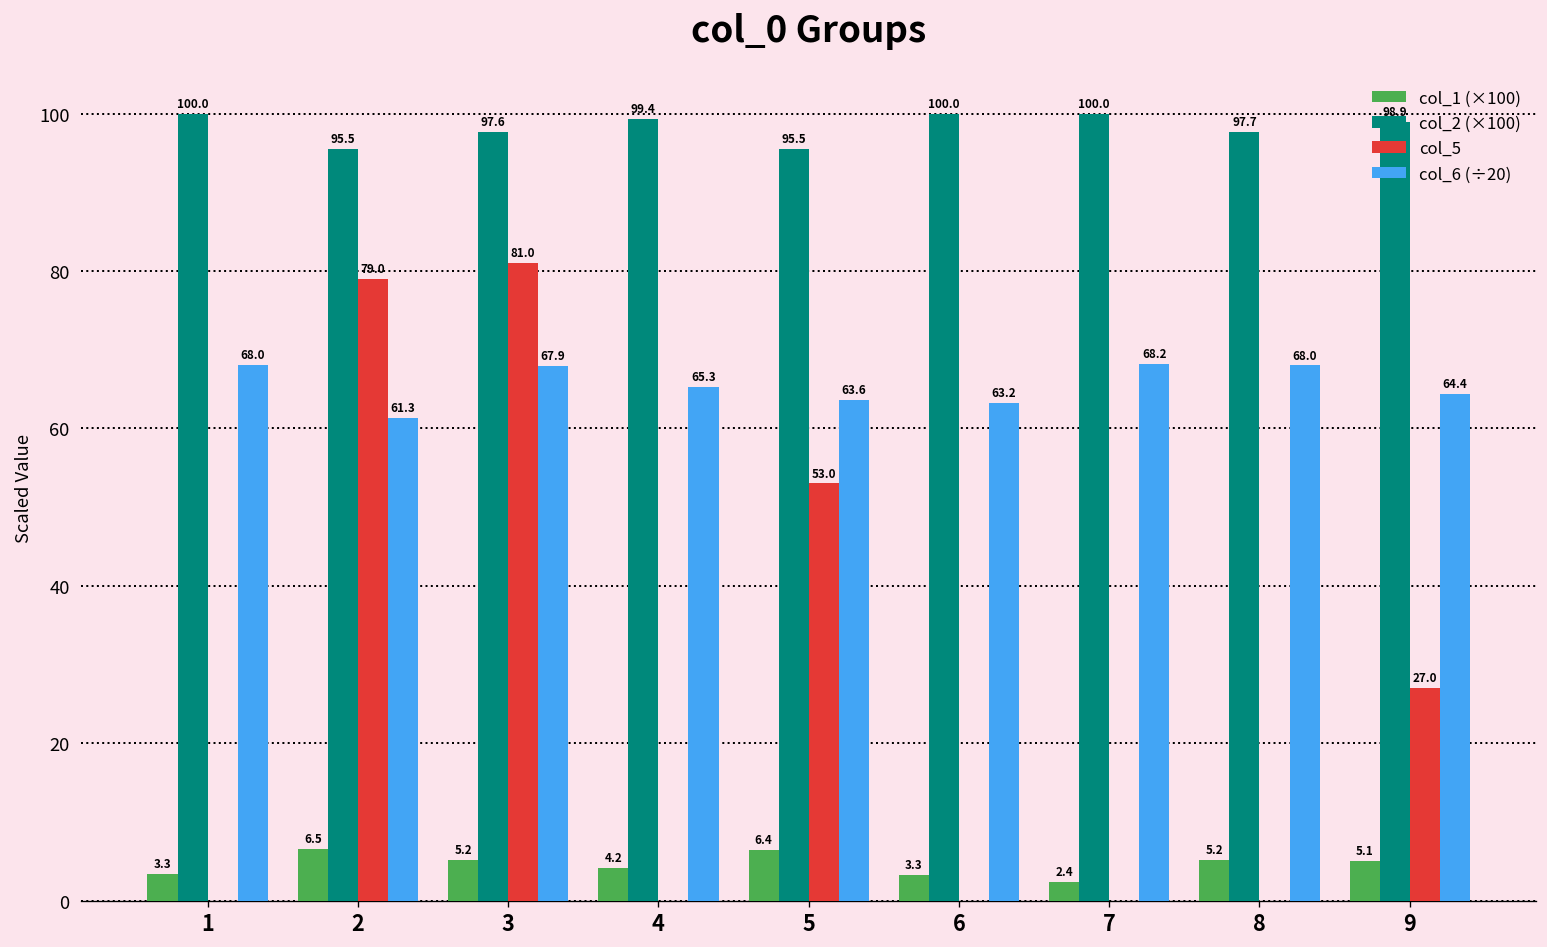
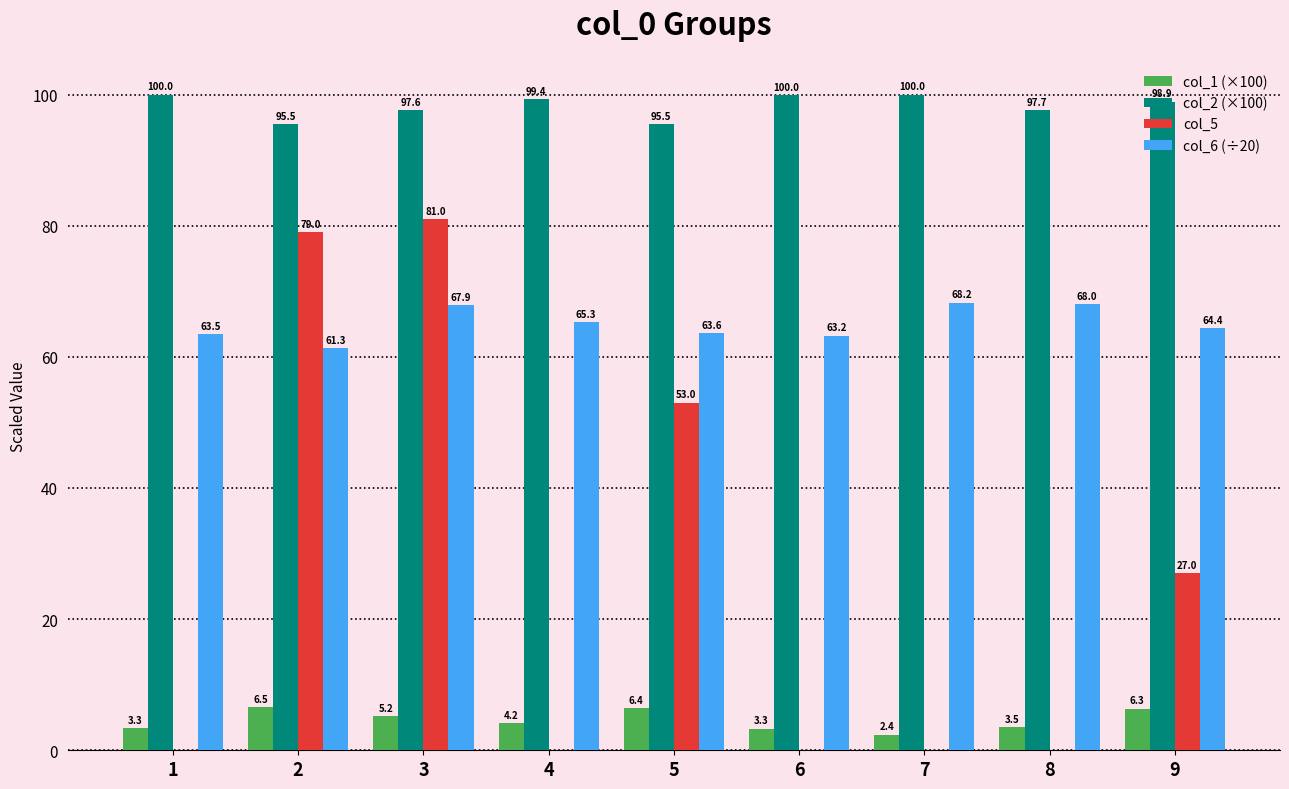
  {
    "col_1 (×100)": {
      "1": 3.3,
      "2": 6.5,
      "3": 5.2,
      "4": 4.2,
      "5": 6.4,
      "6": 3.3,
      "7": 2.4,
-     "8": 5.2,
-     "9": 5.1
+     "8": 3.5,
+     "9": 6.3
    },
    "col_2 (×100)": {
      "1": 100.0,
      "2": 95.5,
      "3": 97.6,
      "4": 99.4,
      "5": 95.5,
      "6": 100.0,
      "7": 100.0,
      "8": 97.7,
      "9": 98.9
    },
    "col_5": {
      "2": 79.0,
      "3": 81.0,
      "5": 53.0,
      "9": 27.0
    },
    "col_6 (÷20)": {
-     "1": 68.0,
+     "1": 63.5,
      "2": 61.3,
      "3": 67.9,
      "4": 65.3,
      "5": 63.6,
      "6": 63.2,
      "7": 68.2,
      "8": 68.0,
      "9": 64.4
    }
  }
